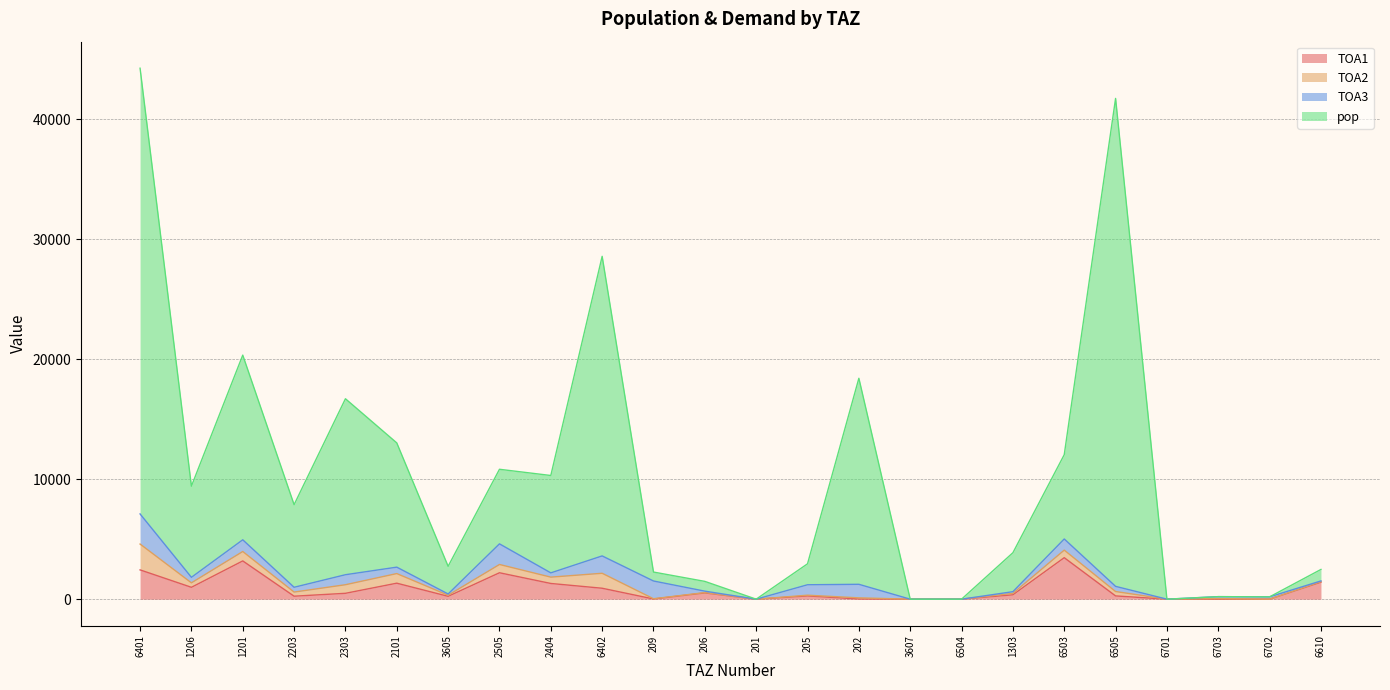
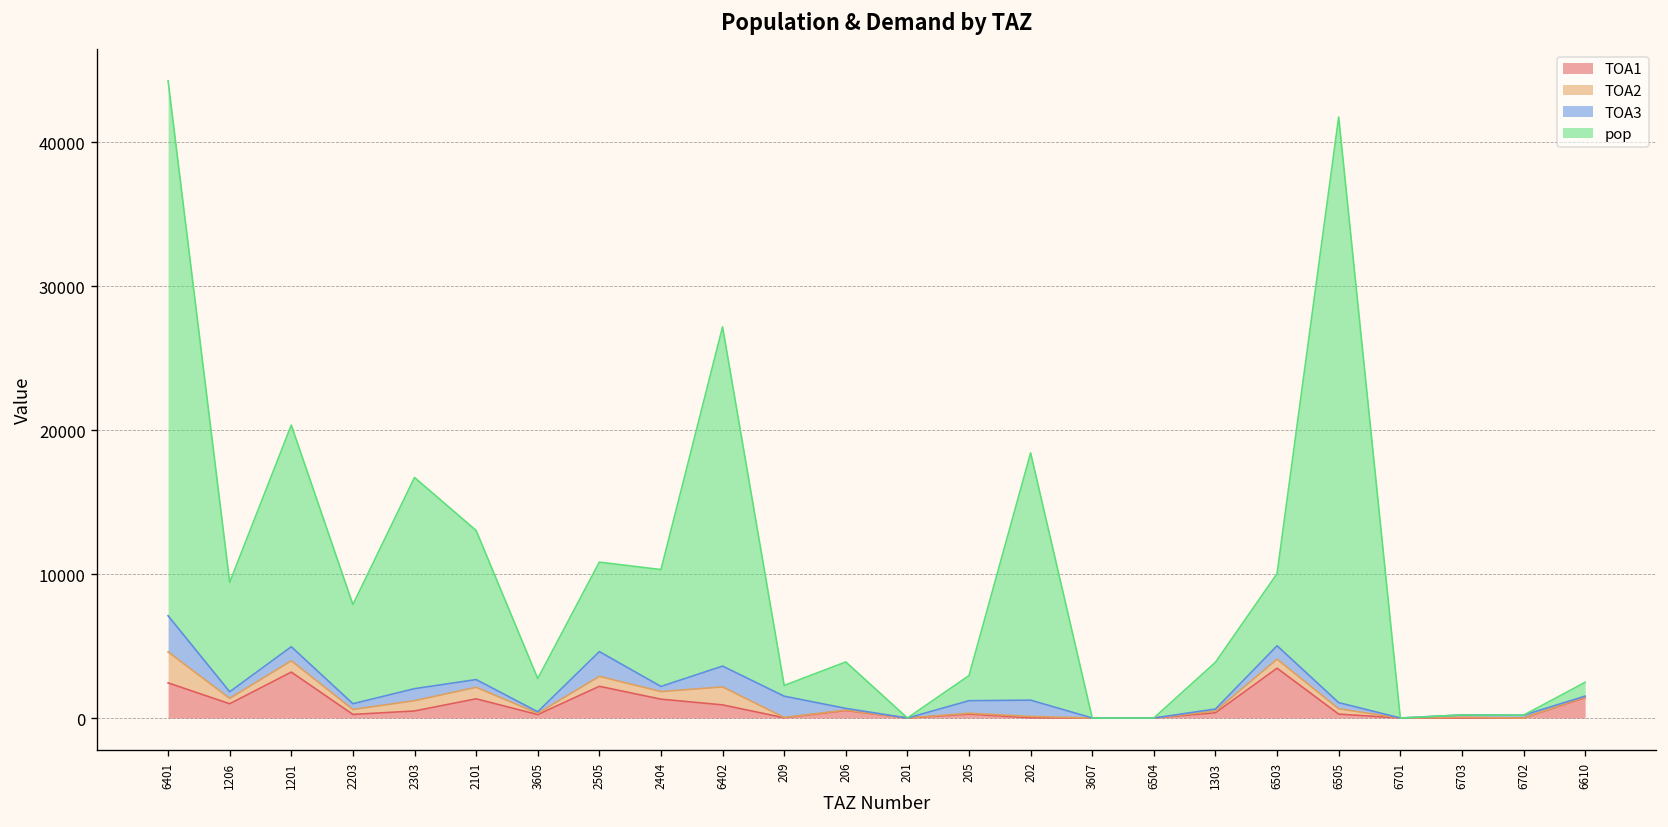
  {
    "TOA3": {
      "6401": 2500,
      "1206": 500,
      "1201": 1000,
      "2203": 400,
      "2303": 800,
      "2101": 500,
      "2505": 1700,
      "2404": 400,
      "6402": 1400,
      "209": 1500,
      "205": 900,
      "202": 1100,
      "6503": 900,
      "6505": 400
    },
    "pop": {
      "6401": 37200,
      "1206": 7600,
      "1201": 15400,
      "2203": 6900,
      "2303": 14700,
      "2101": 10400,
      "3605": 2300,
      "2505": 6200,
      "2404": 8100,
-     "6402": 25000,
+     "6402": 23600,
      "209": 700,
-     "206": 800,
+     "206": 3200,
      "205": 1700,
      "202": 17200,
      "1303": 3200,
-     "6503": 7000,
+     "6503": 5000,
      "6505": 40700,
      "6610": 1000
    }
  }
